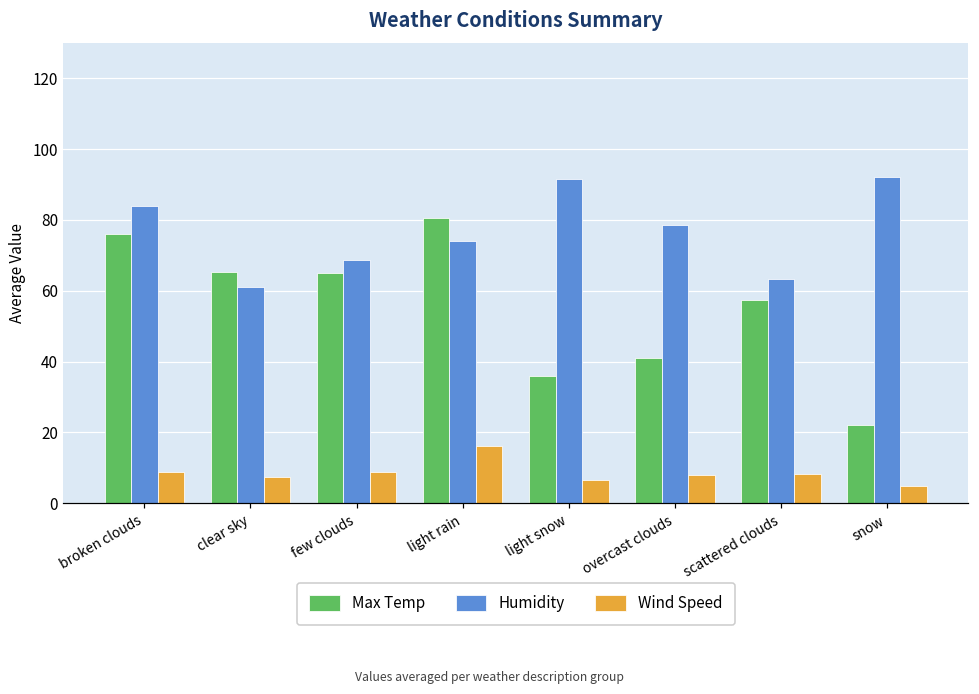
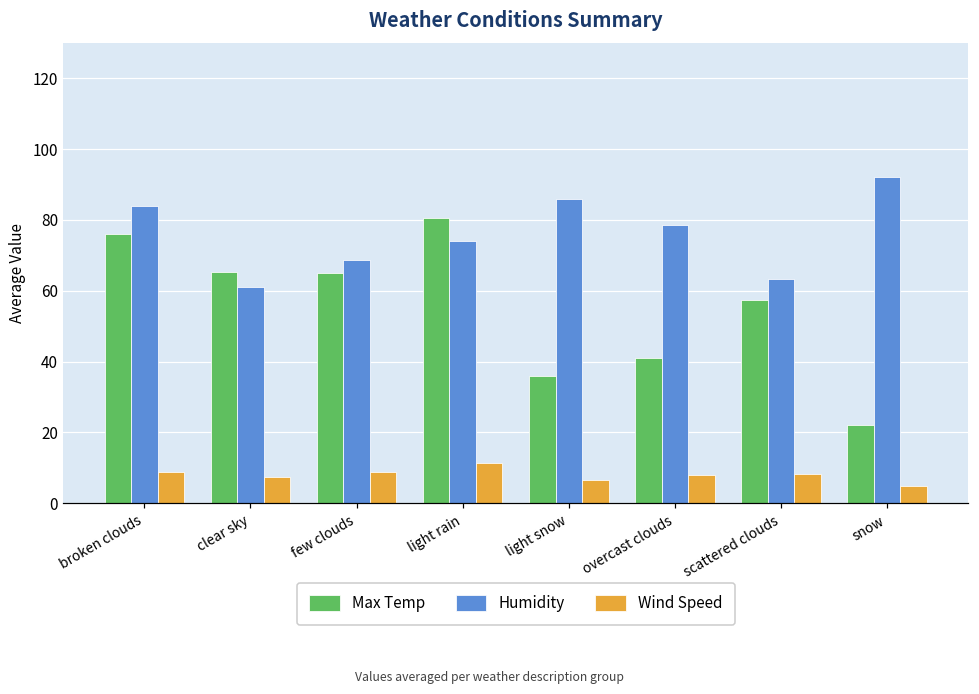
  {
    "Max Temp": {
      "broken clouds": 76,
      "clear sky": 65,
      "few clouds": 65,
      "light rain": 81,
      "light snow": 36,
      "overcast clouds": 41,
      "scattered clouds": 57,
      "snow": 22
    },
    "Humidity": {
      "broken clouds": 84,
      "clear sky": 61,
      "few clouds": 69,
      "light rain": 74,
-     "light snow": 92,
+     "light snow": 86,
      "overcast clouds": 79,
      "scattered clouds": 63,
      "snow": 92
    },
    "Wind Speed": {
      "broken clouds": 9,
      "clear sky": 7,
      "few clouds": 9,
-     "light rain": 16,
+     "light rain": 12,
      "light snow": 7,
      "overcast clouds": 8,
      "scattered clouds": 8,
      "snow": 5
    }
  }
